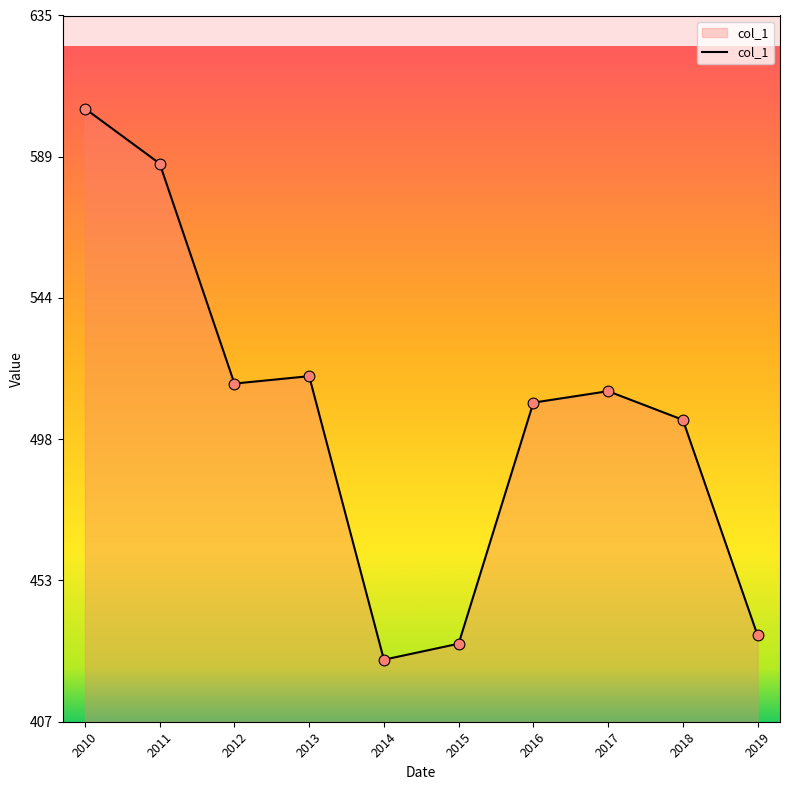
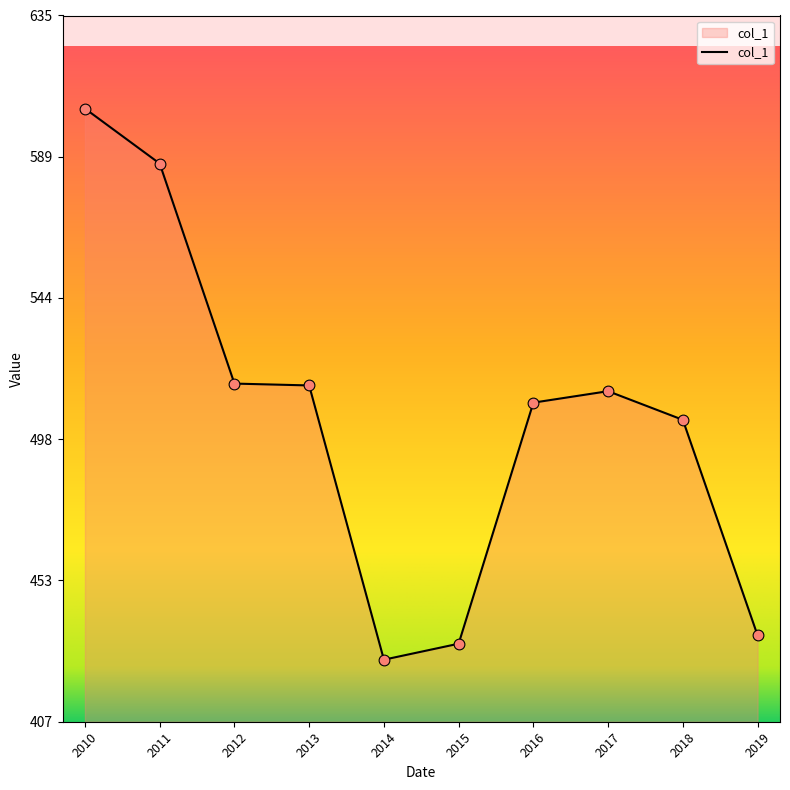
  {
    "2010": 605,
    "2011": 587,
    "2012": 516,
-   "2013": 519,
+   "2013": 516,
    "2014": 427,
    "2015": 432,
    "2016": 510,
    "2017": 514,
    "2018": 505,
    "2019": 435
  }
